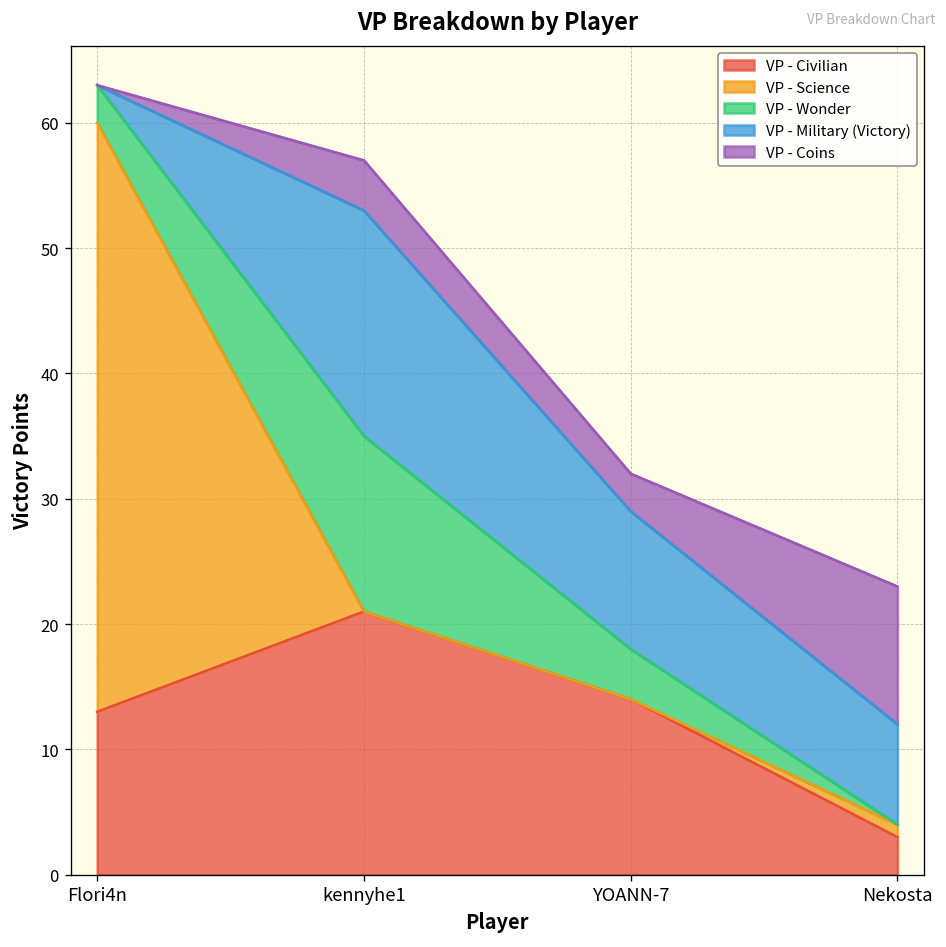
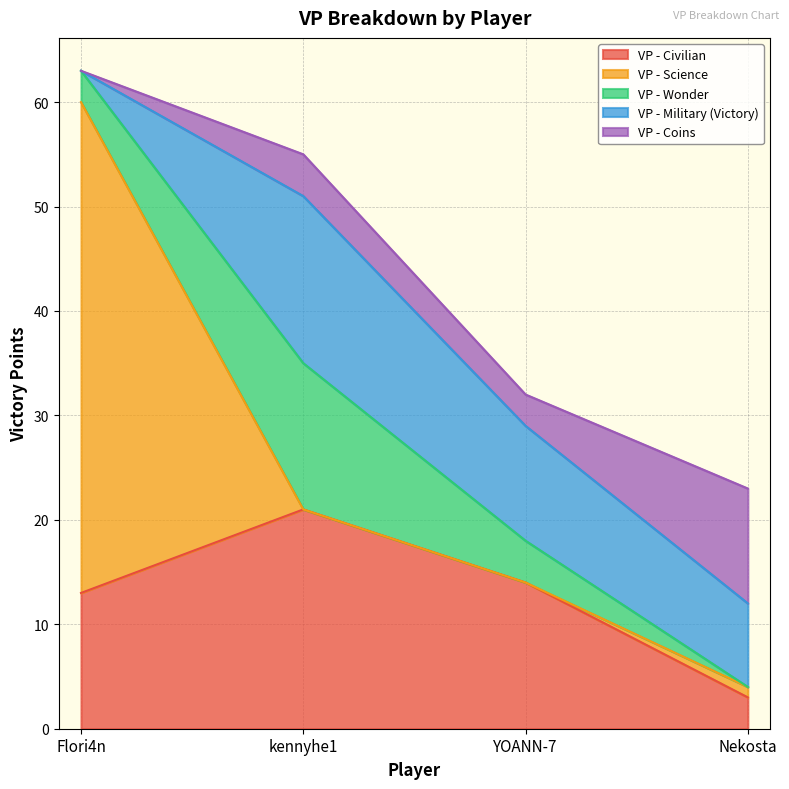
  {
    "VP - Civilian": {
      "Flori4n": 13,
      "Nekosta": 3
    },
    "VP - Science": {
      "Flori4n": 47
    },
    "VP - Wonder": {
      "kennyhe1": 14,
      "YOANN-7": 4
    },
    "VP - Military (Victory)": {
-     "kennyhe1": 18,
+     "kennyhe1": 16,
      "YOANN-7": 11,
      "Nekosta": 8
    },
    "VP - Coins": {
      "kennyhe1": 4,
      "YOANN-7": 3,
      "Nekosta": 11
    }
  }
